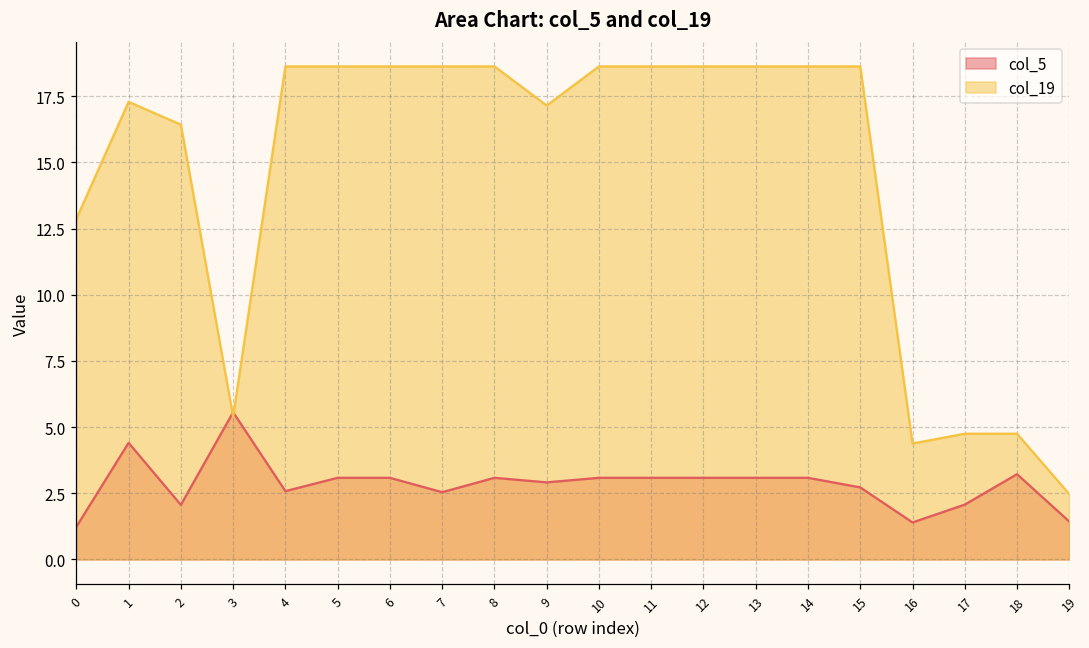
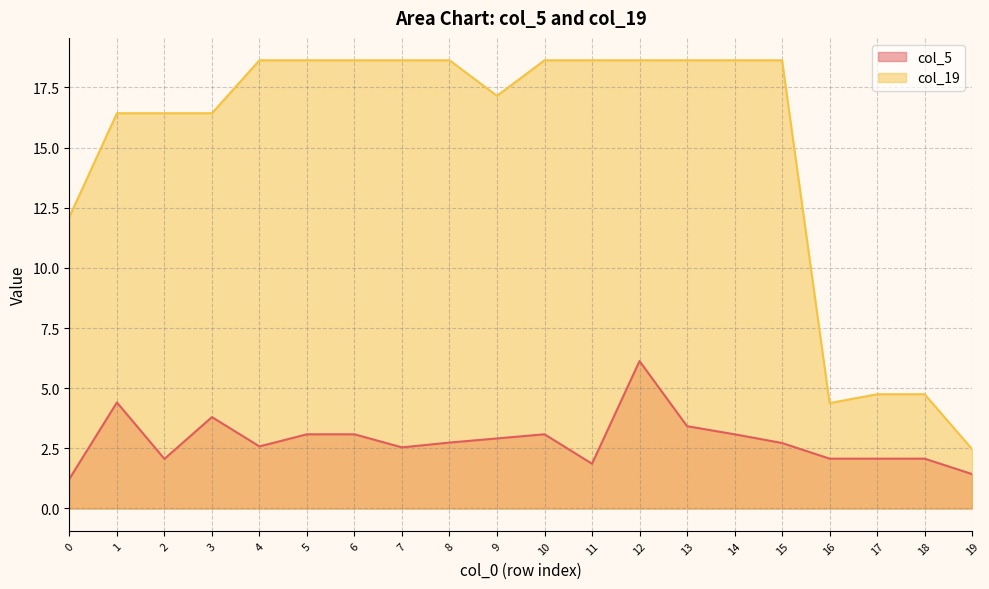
  {
    "col_5": {
      "0": 1.2,
      "1": 4.4,
      "2": 2.1,
-     "3": 5.6,
+     "3": 3.8,
      "4": 2.6,
      "5": 3.1,
      "6": 3.1,
      "7": 2.5,
-     "8": 3.1,
+     "8": 2.7,
      "9": 2.9,
      "10": 3.1,
-     "11": 3.1,
-     "12": 3.1,
-     "13": 3.1,
+     "11": 1.9,
+     "12": 6.1,
+     "13": 3.4,
      "14": 3.1,
      "15": 2.7,
-     "16": 1.4,
+     "16": 2.1,
      "17": 2.1,
-     "18": 3.2,
+     "18": 2.1,
      "19": 1.4
    },
    "col_19": {
-     "0": 12.9,
-     "1": 17.3,
+     "0": 12.1,
+     "1": 16.4,
      "2": 16.4,
-     "3": 5.4,
+     "3": 16.4,
      "4": 18.6,
      "5": 18.6,
      "6": 18.6,
      "7": 18.6,
      "8": 18.6,
      "9": 17.1,
      "10": 18.6,
      "11": 18.6,
      "12": 18.6,
      "13": 18.6,
      "14": 18.6,
      "15": 18.6,
      "16": 4.4,
      "17": 4.7,
      "18": 4.7,
      "19": 2.5
    }
  }
